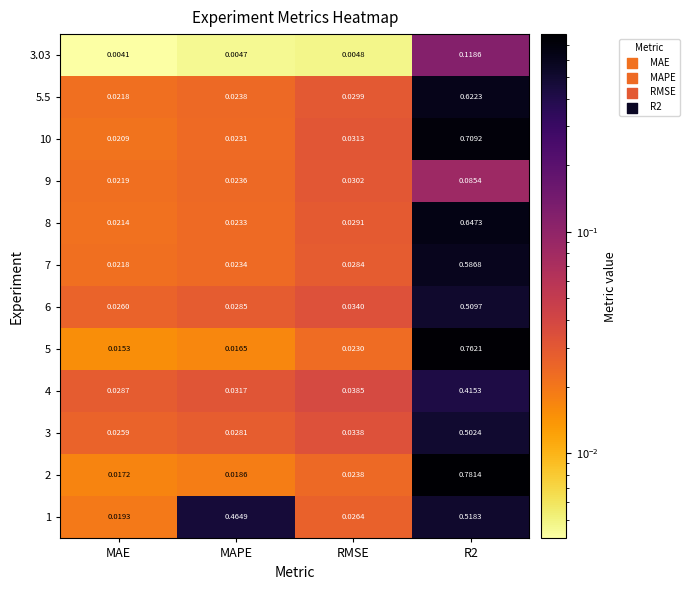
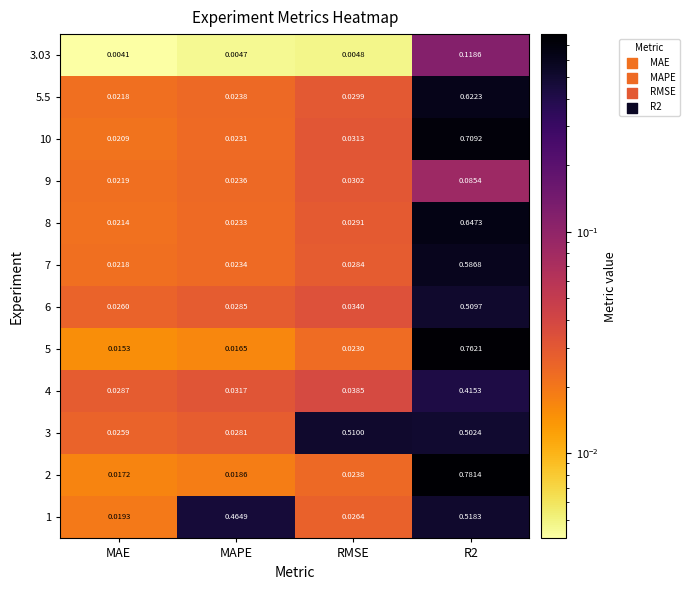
  {
    "3.03": {
      "MAE": 0.0041,
      "MAPE": 0.0047,
      "RMSE": 0.0048,
      "R2": 0.1186
    },
    "5.5": {
      "MAE": 0.0218,
      "MAPE": 0.0238,
      "RMSE": 0.0299,
      "R2": 0.6223
    },
    "10": {
      "MAE": 0.0209,
      "MAPE": 0.0231,
      "RMSE": 0.0313,
      "R2": 0.7092
    },
    "9": {
      "MAE": 0.0219,
      "MAPE": 0.0236,
      "RMSE": 0.0302,
      "R2": 0.0854
    },
    "8": {
      "MAE": 0.0214,
      "MAPE": 0.0233,
      "RMSE": 0.0291,
      "R2": 0.6473
    },
    "7": {
      "MAE": 0.0218,
      "MAPE": 0.0234,
      "RMSE": 0.0284,
      "R2": 0.5868
    },
    "6": {
      "MAE": 0.0260,
      "MAPE": 0.0285,
      "RMSE": 0.0340,
      "R2": 0.5097
    },
    "5": {
      "MAE": 0.0153,
      "MAPE": 0.0165,
      "RMSE": 0.0230,
      "R2": 0.7621
    },
    "4": {
      "MAE": 0.0287,
      "MAPE": 0.0317,
      "RMSE": 0.0385,
      "R2": 0.4153
    },
    "3": {
      "MAE": 0.0259,
      "MAPE": 0.0281,
-     "RMSE": 0.0338,
+     "RMSE": 0.5100,
      "R2": 0.5024
    },
    "2": {
      "MAE": 0.0172,
      "MAPE": 0.0186,
      "RMSE": 0.0238,
      "R2": 0.7814
    },
    "1": {
      "MAE": 0.0193,
      "MAPE": 0.4649,
      "RMSE": 0.0264,
      "R2": 0.5183
    }
  }
